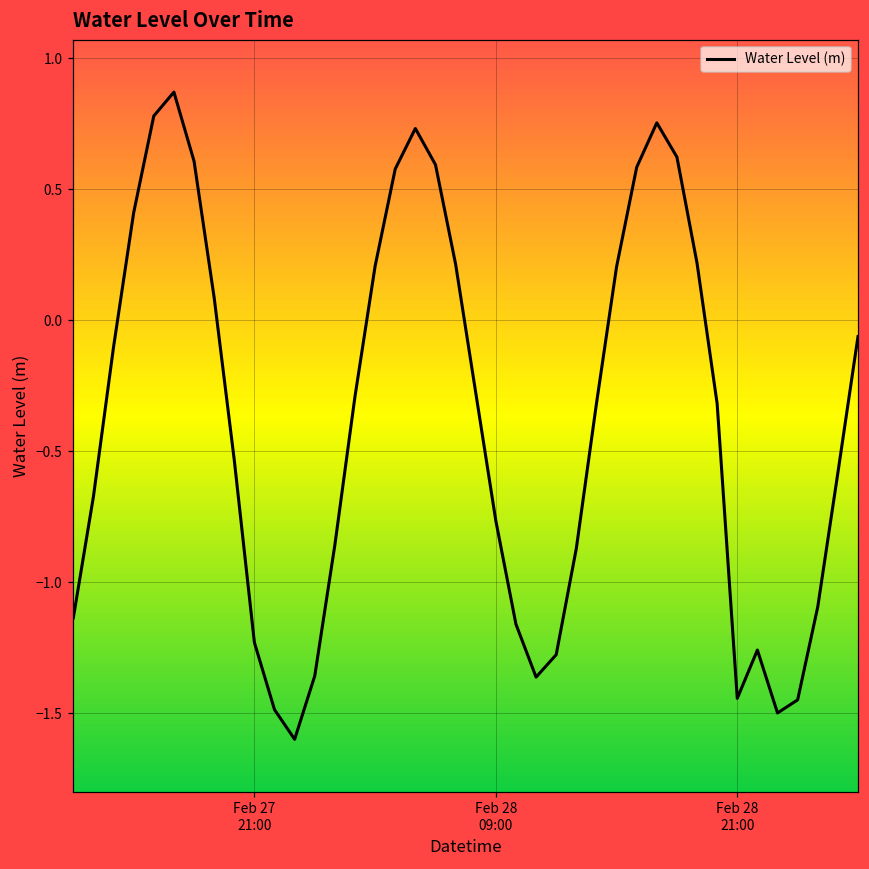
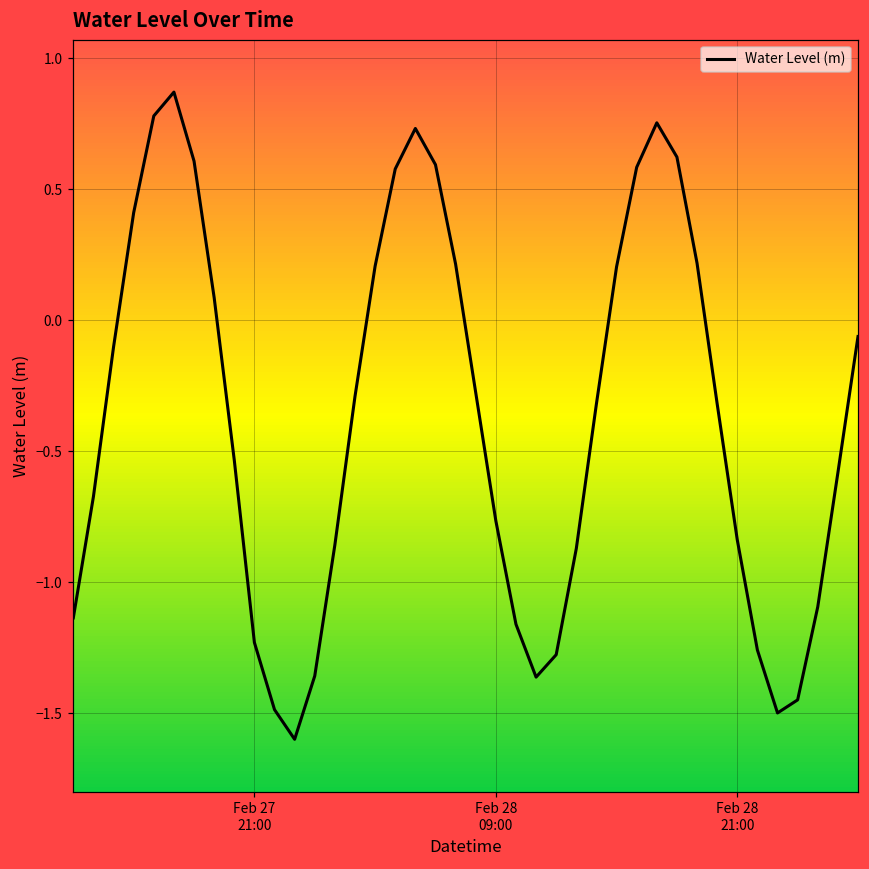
  {
    "Feb 27 21:00": -1.23,
    "Feb 28 09:00": -0.77,
-   "Feb 28 21:00": -1.44
+   "Feb 28 21:00": -0.84
  }
